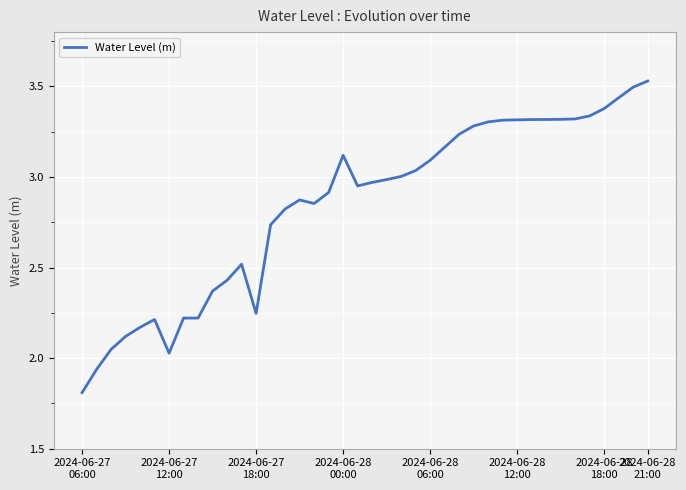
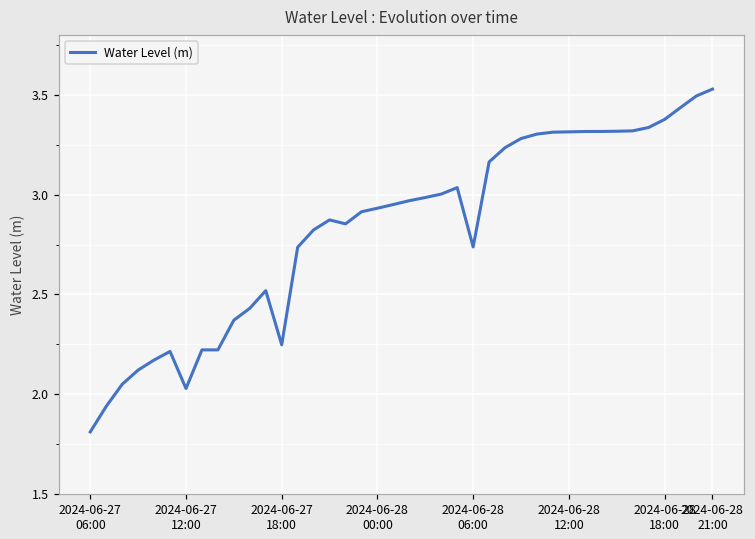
  {
    "2024-06-27 06:00": 1.81,
    "2024-06-27 12:00": 2.03,
    "2024-06-27 18:00": 2.25,
-   "2024-06-28 00:00": 3.12,
-   "2024-06-28 06:00": 3.09,
+   "2024-06-28 00:00": 2.93,
+   "2024-06-28 06:00": 2.74,
    "2024-06-28 12:00": 3.32
  }
